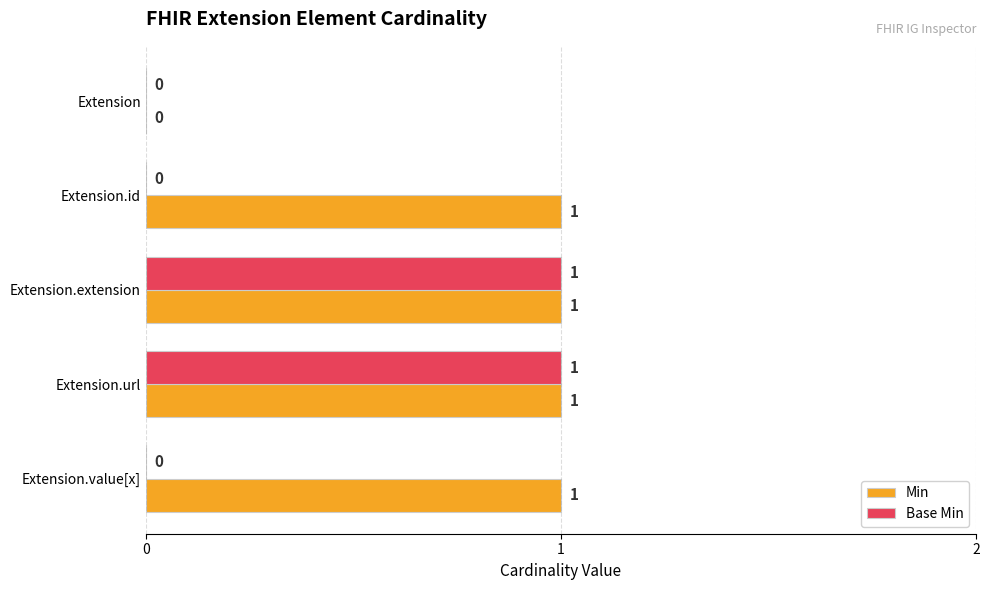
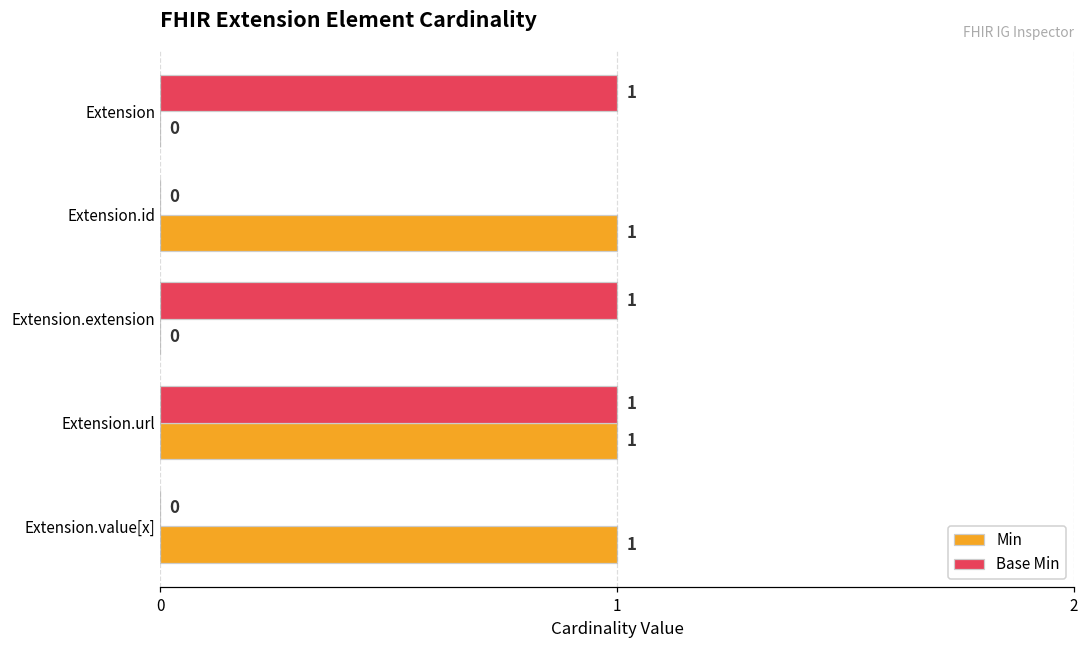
  {
    "Min": {
      "Extension": 0,
      "Extension.id": 1,
-     "Extension.extension": 1,
+     "Extension.extension": 0,
      "Extension.url": 1,
      "Extension.value[x]": 1
    },
    "Base Min": {
-     "Extension": 0,
+     "Extension": 1,
      "Extension.id": 0,
      "Extension.extension": 1,
      "Extension.url": 1,
      "Extension.value[x]": 0
    }
  }
